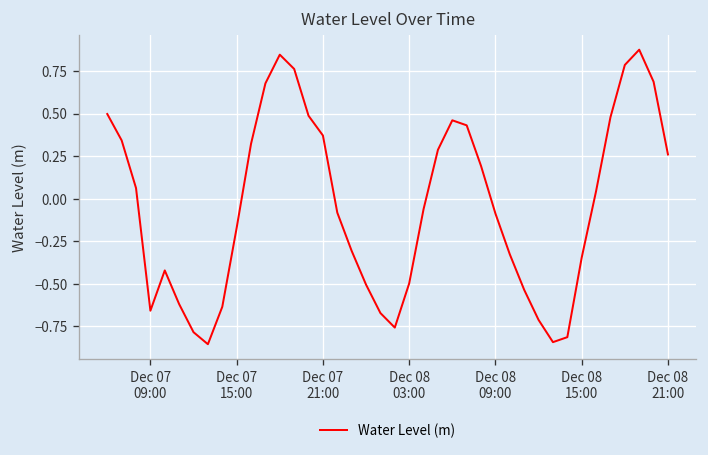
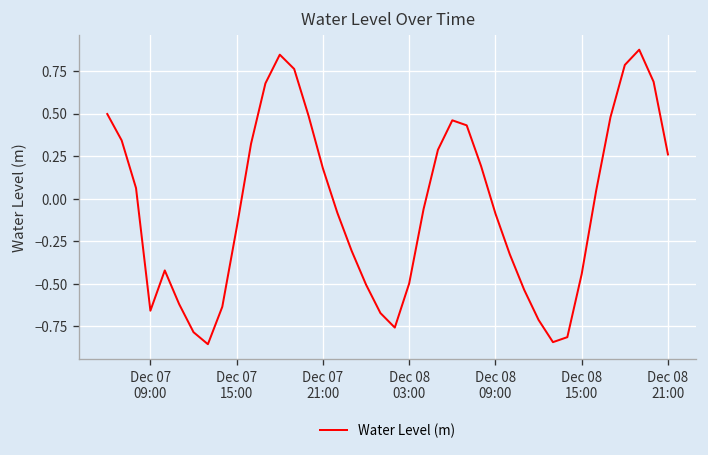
  {
    "Dec 07 09:00": -0.66,
    "Dec 07 15:00": -0.17,
-   "Dec 07 21:00": 0.37,
+   "Dec 07 21:00": 0.18,
    "Dec 08 03:00": -0.50,
    "Dec 08 09:00": -0.09,
-   "Dec 08 15:00": -0.35,
+   "Dec 08 15:00": -0.44,
    "Dec 08 21:00": 0.26
  }
